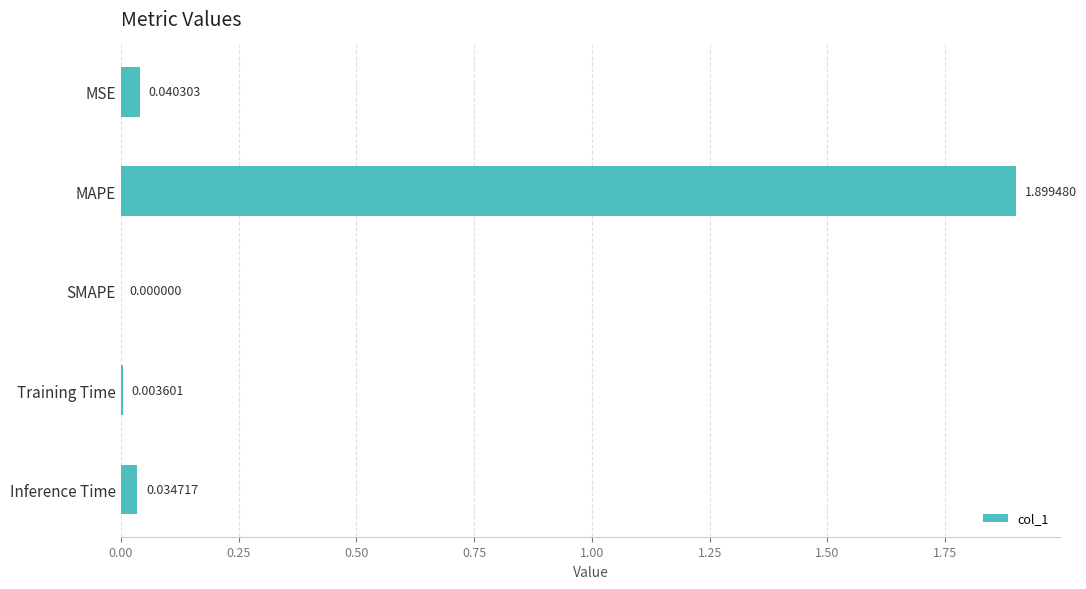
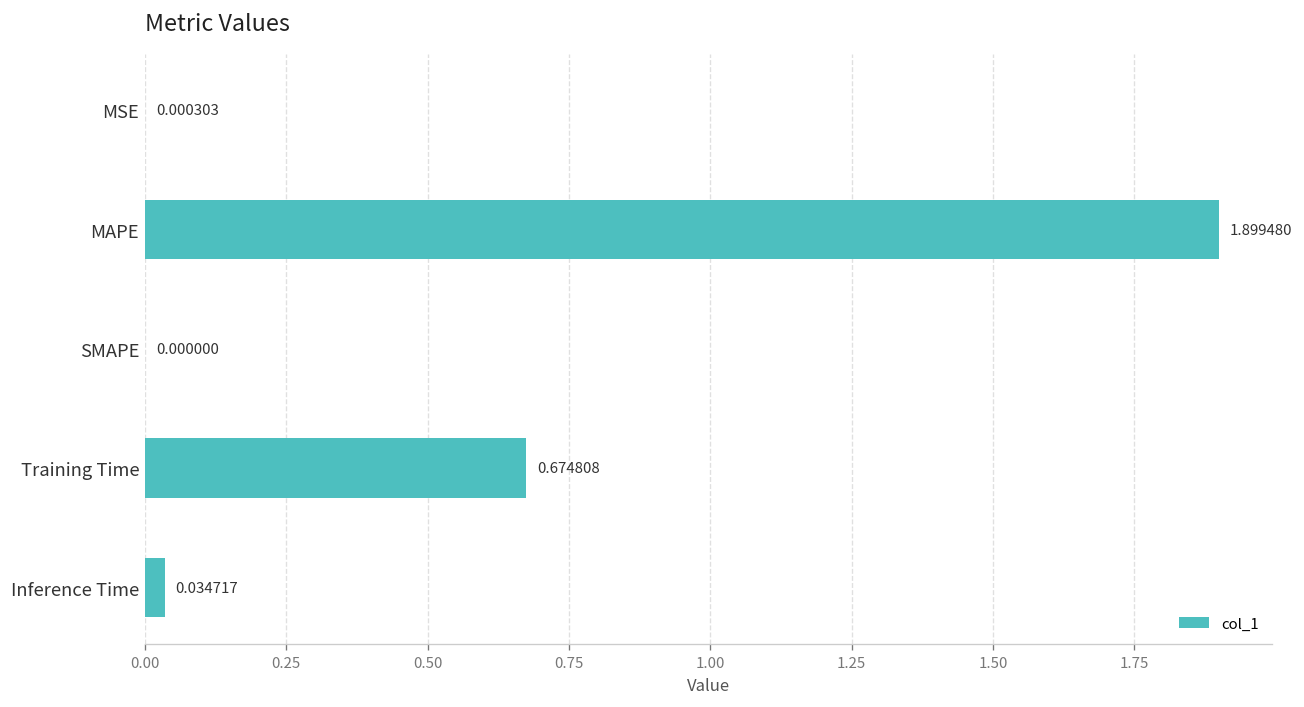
  {
-   "MSE": 0.040303,
+   "MSE": 0.000303,
    "MAPE": 1.899480,
    "SMAPE": 0.000000,
-   "Training Time": 0.003601,
+   "Training Time": 0.674808,
    "Inference Time": 0.034717
  }
